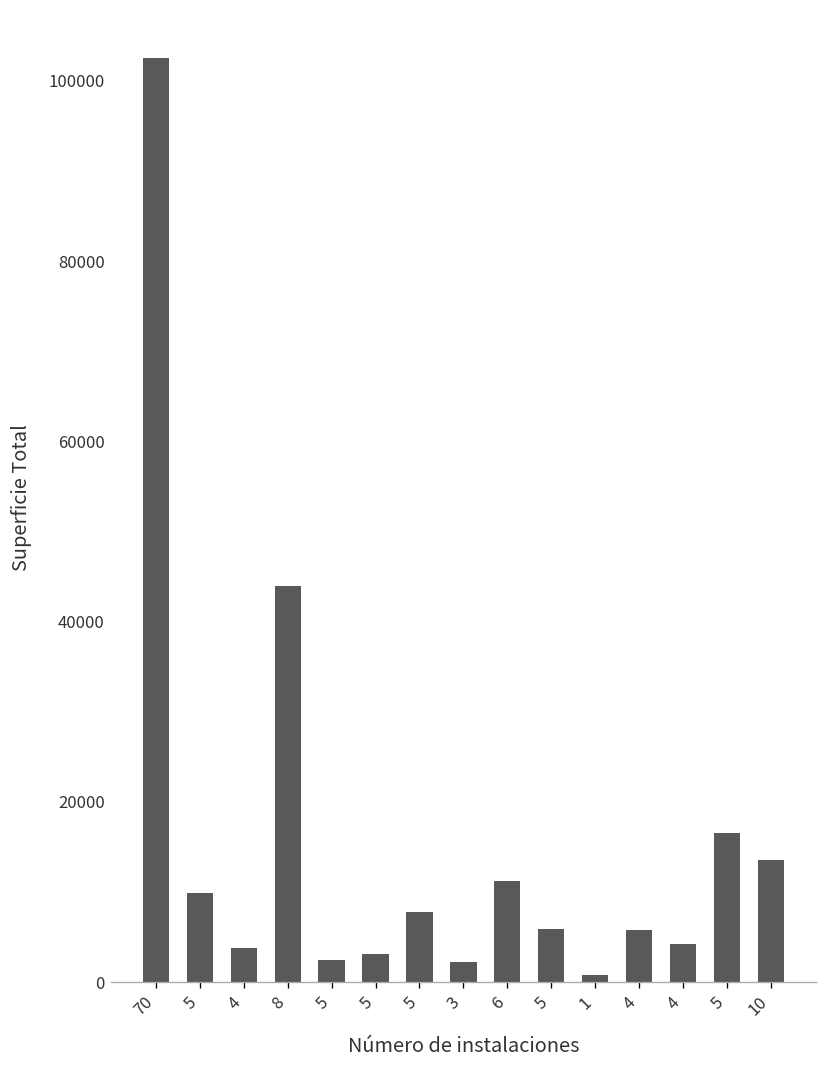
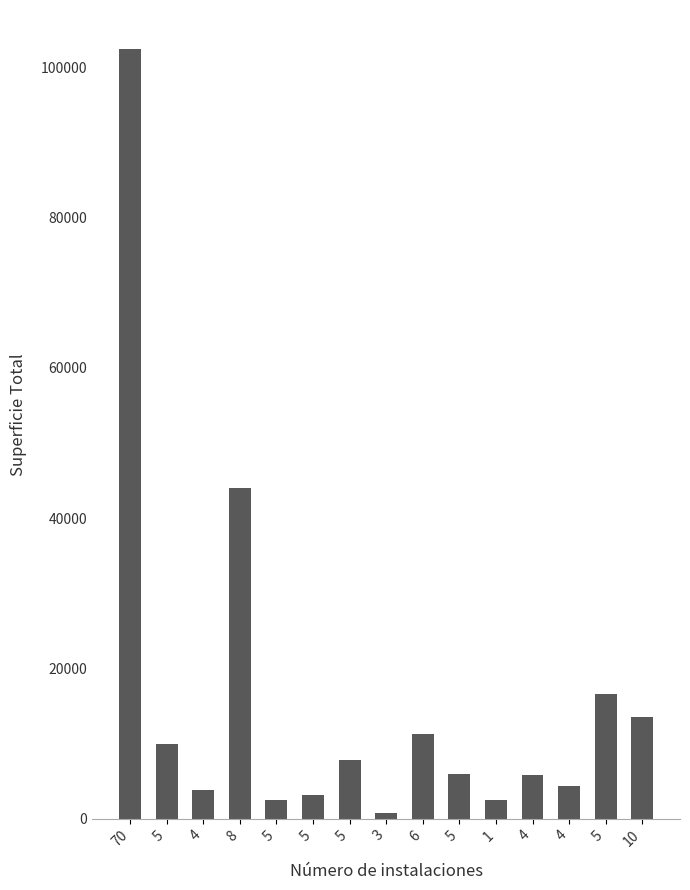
  {
    "70": 103000,
    "8": 44000,
-   "3": 2000,
+   "3": 1000,
    "6": 11000,
-   "1": 1000,
+   "1": 2000,
    "10": 14000
  }
